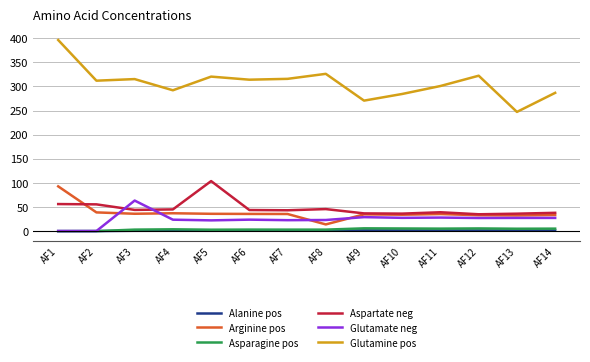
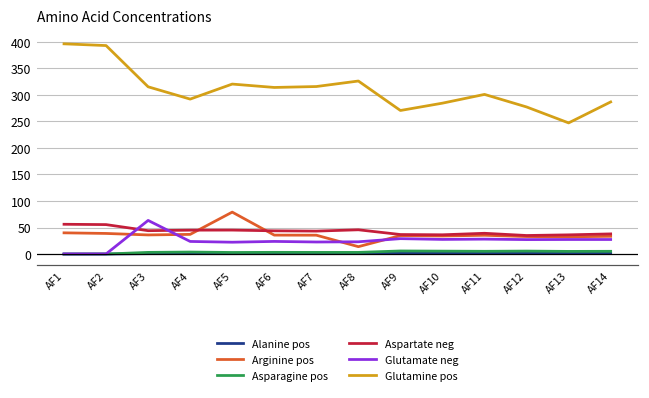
  {
    "Arginine pos": {
-     "AF1": 90,
+     "AF1": 40,
      "AF2": 40,
      "AF3": 40,
      "AF4": 40,
-     "AF5": 40,
+     "AF5": 80,
      "AF6": 40,
      "AF7": 40,
      "AF8": 10
    },
    "Aspartate neg": {
      "AF1": 60,
      "AF2": 60,
      "AF3": 40,
      "AF4": 50,
-     "AF5": 100,
+     "AF5": 50,
      "AF6": 40,
      "AF7": 40,
      "AF8": 50
    },
    "Glutamate neg": {
      "AF3": 60,
      "AF4": 20,
      "AF5": 20,
      "AF6": 20,
      "AF7": 20,
      "AF8": 20,
      "AF9": 30,
      "AF10": 30,
      "AF11": 30,
      "AF12": 30,
      "AF14": 30
    },
    "Glutamine pos": {
      "AF1": 400,
-     "AF2": 310,
+     "AF2": 390,
      "AF3": 320,
      "AF4": 290,
      "AF5": 320,
      "AF6": 310,
      "AF7": 320,
      "AF8": 330,
      "AF9": 270,
      "AF10": 280,
      "AF11": 300,
-     "AF12": 320,
+     "AF12": 280,
      "AF13": 250,
      "AF14": 290
    }
  }
